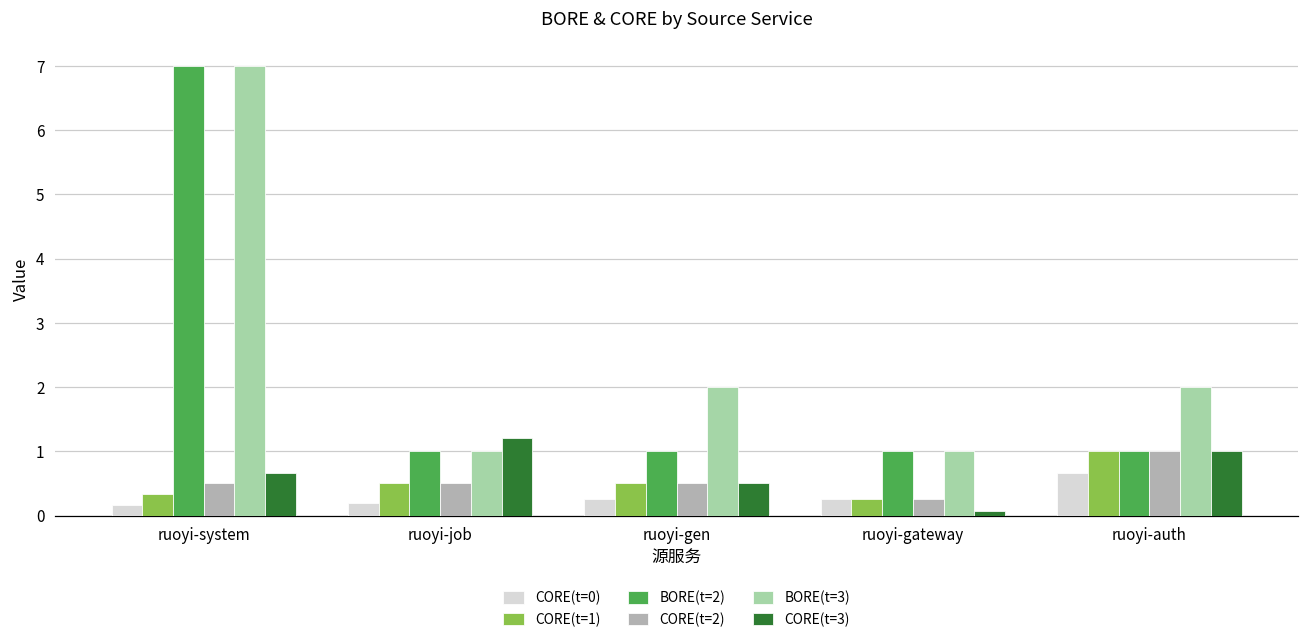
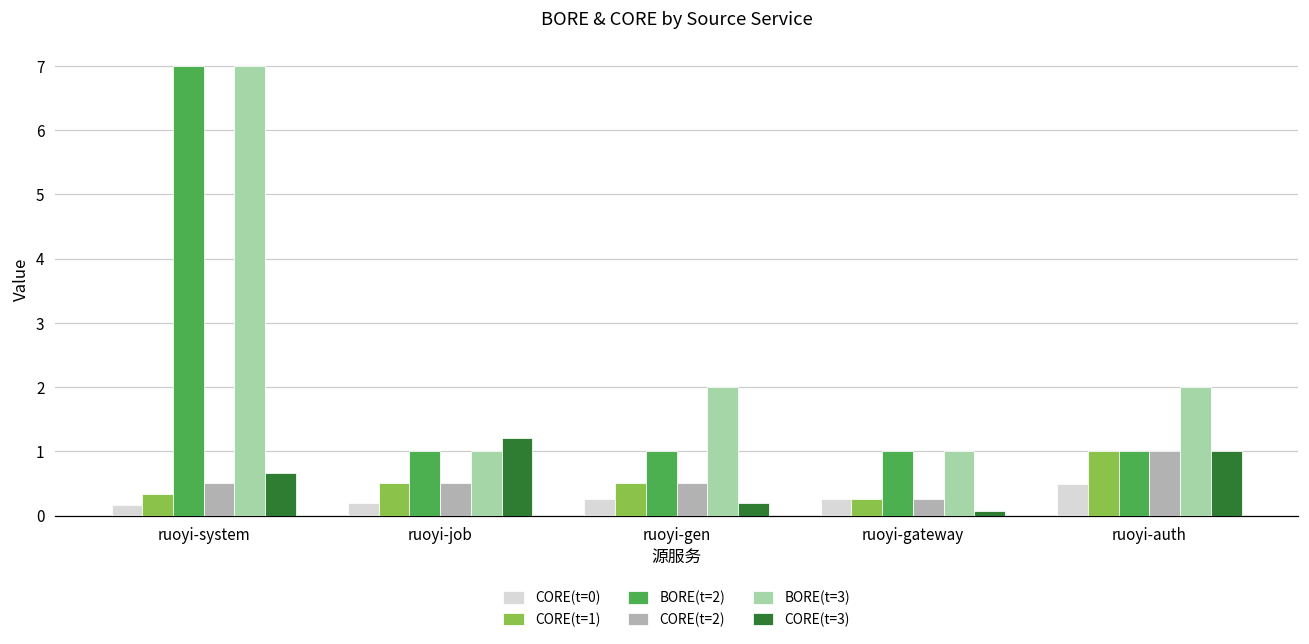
  {
    "CORE(t=0)": {
      "ruoyi-system": 0.2,
      "ruoyi-job": 0.2,
      "ruoyi-gen": 0.3,
      "ruoyi-gateway": 0.3,
-     "ruoyi-auth": 0.7
+     "ruoyi-auth": 0.5
    },
    "CORE(t=1)": {
      "ruoyi-system": 0.3,
      "ruoyi-job": 0.5,
      "ruoyi-gen": 0.5,
      "ruoyi-gateway": 0.3,
      "ruoyi-auth": 1.0
    },
    "BORE(t=2)": {
      "ruoyi-system": 7.0,
      "ruoyi-job": 1.0,
      "ruoyi-gen": 1.0,
      "ruoyi-gateway": 1.0,
      "ruoyi-auth": 1.0
    },
    "CORE(t=3)": {
      "ruoyi-system": 0.7,
      "ruoyi-job": 1.2,
-     "ruoyi-gen": 0.5,
+     "ruoyi-gen": 0.2,
      "ruoyi-gateway": 0.1,
      "ruoyi-auth": 1.0
    }
  }
